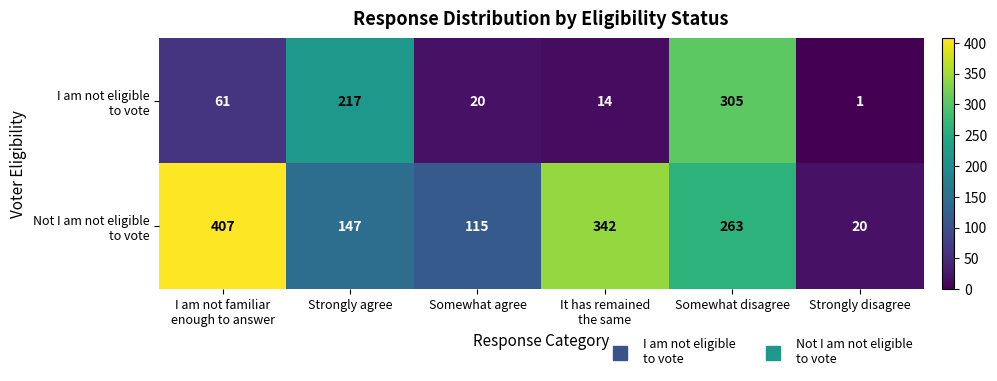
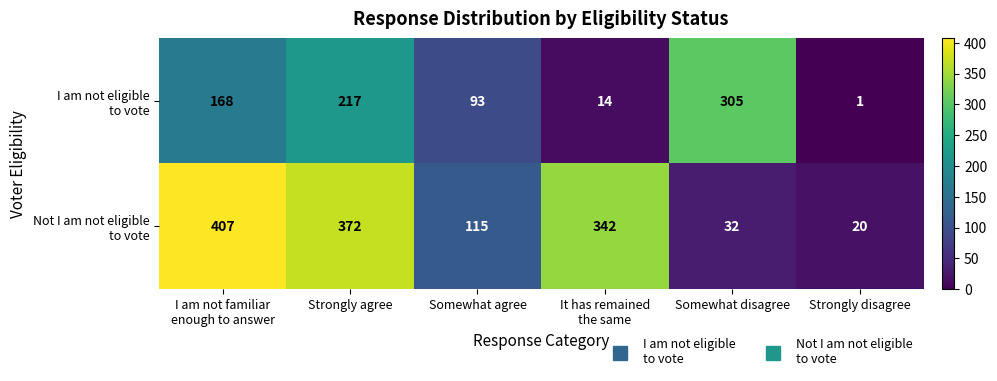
  {
    "I am not eligible to vote": {
-     "I am not familiar enough to answer": 61,
+     "I am not familiar enough to answer": 168,
      "Strongly agree": 217,
-     "Somewhat agree": 20,
+     "Somewhat agree": 93,
      "It has remained the same": 14,
      "Somewhat disagree": 305,
      "Strongly disagree": 1
    },
    "Not I am not eligible to vote": {
      "I am not familiar enough to answer": 407,
-     "Strongly agree": 147,
+     "Strongly agree": 372,
      "Somewhat agree": 115,
      "It has remained the same": 342,
-     "Somewhat disagree": 263,
+     "Somewhat disagree": 32,
      "Strongly disagree": 20
    }
  }
